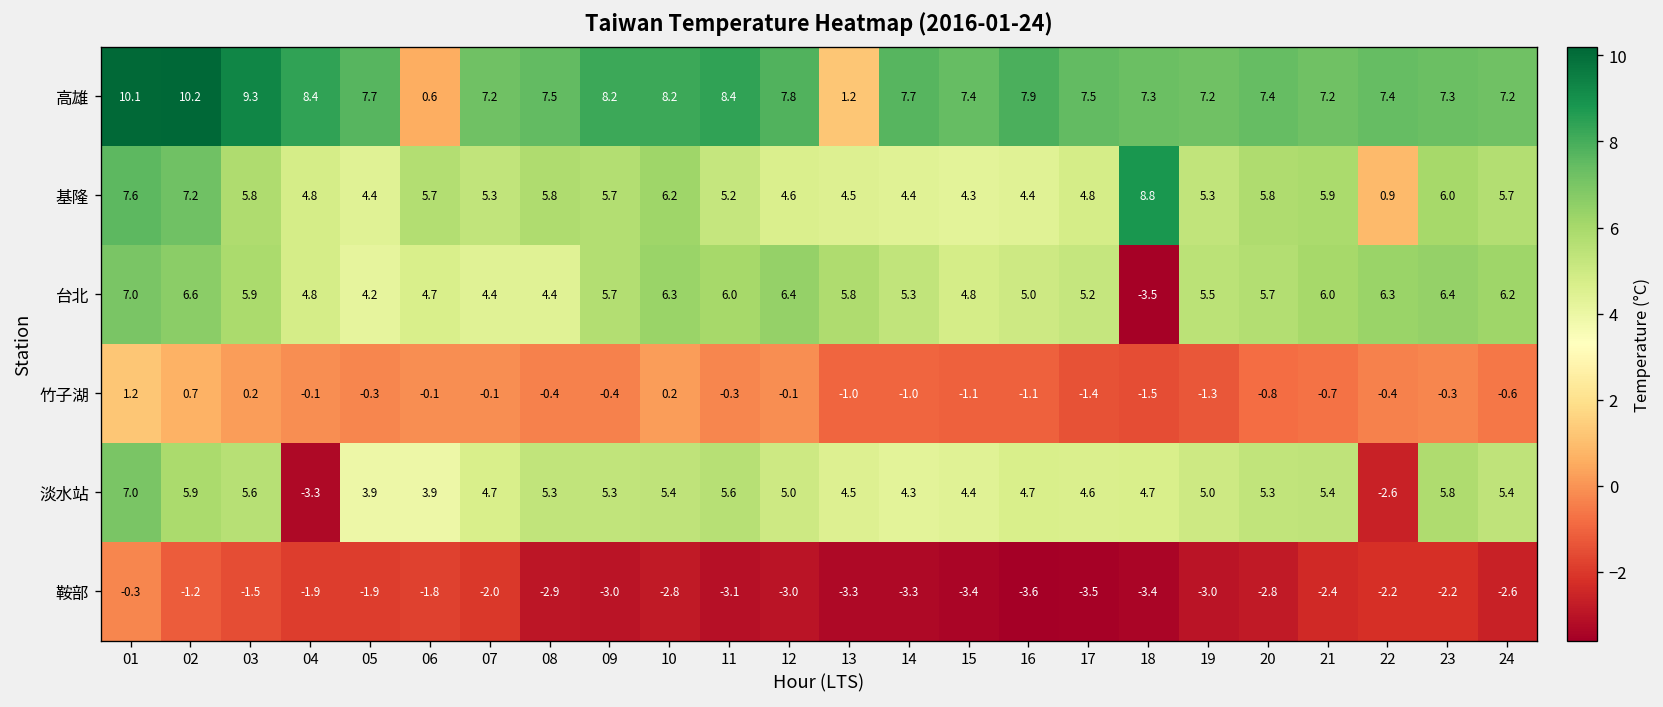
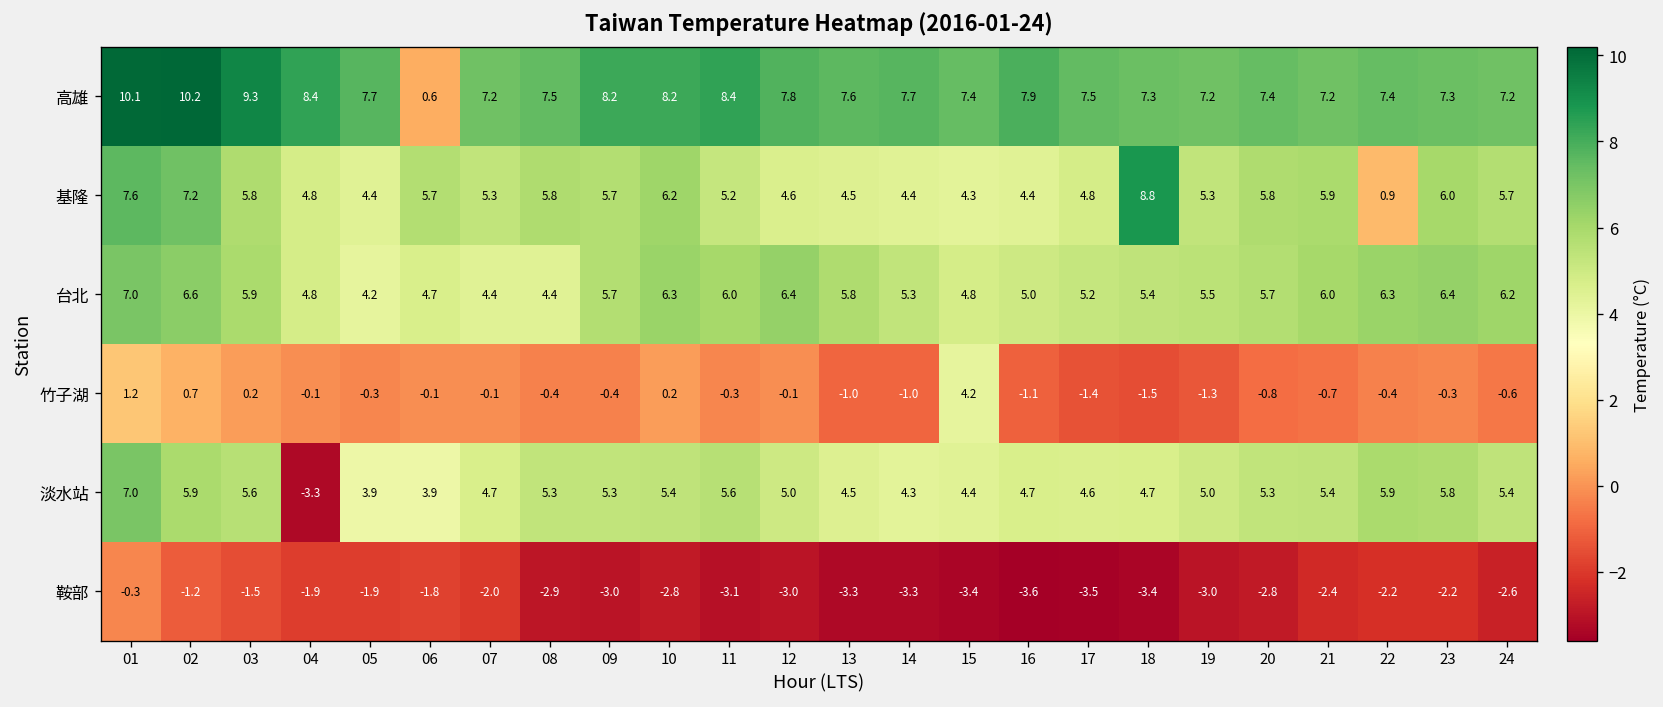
  {
    "高雄": {
      "01": 10.1,
      "02": 10.2,
      "03": 9.3,
      "04": 8.4,
      "05": 7.7,
      "06": 0.6,
      "07": 7.2,
      "08": 7.5,
      "09": 8.2,
      "10": 8.2,
      "11": 8.4,
      "12": 7.8,
-     "13": 1.2,
+     "13": 7.6,
      "14": 7.7,
      "15": 7.4,
      "16": 7.9,
      "17": 7.5,
      "18": 7.3,
      "19": 7.2,
      "20": 7.4,
      "21": 7.2,
      "22": 7.4,
      "23": 7.3,
      "24": 7.2
    },
    "基隆": {
      "01": 7.6,
      "02": 7.2,
      "03": 5.8,
      "04": 4.8,
      "05": 4.4,
      "06": 5.7,
      "07": 5.3,
      "08": 5.8,
      "09": 5.7,
      "10": 6.2,
      "11": 5.2,
      "12": 4.6,
      "13": 4.5,
      "14": 4.4,
      "15": 4.3,
      "16": 4.4,
      "17": 4.8,
      "18": 8.8,
      "19": 5.3,
      "20": 5.8,
      "21": 5.9,
      "22": 0.9,
      "23": 6.0,
      "24": 5.7
    },
    "台北": {
      "01": 7.0,
      "02": 6.6,
      "03": 5.9,
      "04": 4.8,
      "05": 4.2,
      "06": 4.7,
      "07": 4.4,
      "08": 4.4,
      "09": 5.7,
      "10": 6.3,
      "11": 6.0,
      "12": 6.4,
      "13": 5.8,
      "14": 5.3,
      "15": 4.8,
      "16": 5.0,
      "17": 5.2,
-     "18": -3.5,
+     "18": 5.4,
      "19": 5.5,
      "20": 5.7,
      "21": 6.0,
      "22": 6.3,
      "23": 6.4,
      "24": 6.2
    },
    "竹子湖": {
      "01": 1.2,
      "02": 0.7,
      "03": 0.2,
      "04": -0.1,
      "05": -0.3,
      "06": -0.1,
      "07": -0.1,
      "08": -0.4,
      "09": -0.4,
      "10": 0.2,
      "11": -0.3,
      "12": -0.1,
      "13": -1.0,
      "14": -1.0,
-     "15": -1.1,
+     "15": 4.2,
      "16": -1.1,
      "17": -1.4,
      "18": -1.5,
      "19": -1.3,
      "20": -0.8,
      "21": -0.7,
      "22": -0.4,
      "23": -0.3,
      "24": -0.6
    },
    "淡水站": {
      "01": 7.0,
      "02": 5.9,
      "03": 5.6,
      "04": -3.3,
      "05": 3.9,
      "06": 3.9,
      "07": 4.7,
      "08": 5.3,
      "09": 5.3,
      "10": 5.4,
      "11": 5.6,
      "12": 5.0,
      "13": 4.5,
      "14": 4.3,
      "15": 4.4,
      "16": 4.7,
      "17": 4.6,
      "18": 4.7,
      "19": 5.0,
      "20": 5.3,
      "21": 5.4,
-     "22": -2.6,
+     "22": 5.9,
      "23": 5.8,
      "24": 5.4
    },
    "鞍部": {
      "01": -0.3,
      "02": -1.2,
      "03": -1.5,
      "04": -1.9,
      "05": -1.9,
      "06": -1.8,
      "07": -2.0,
      "08": -2.9,
      "09": -3.0,
      "10": -2.8,
      "11": -3.1,
      "12": -3.0,
      "13": -3.3,
      "14": -3.3,
      "15": -3.4,
      "16": -3.6,
      "17": -3.5,
      "18": -3.4,
      "19": -3.0,
      "20": -2.8,
      "21": -2.4,
      "22": -2.2,
      "23": -2.2,
      "24": -2.6
    }
  }
